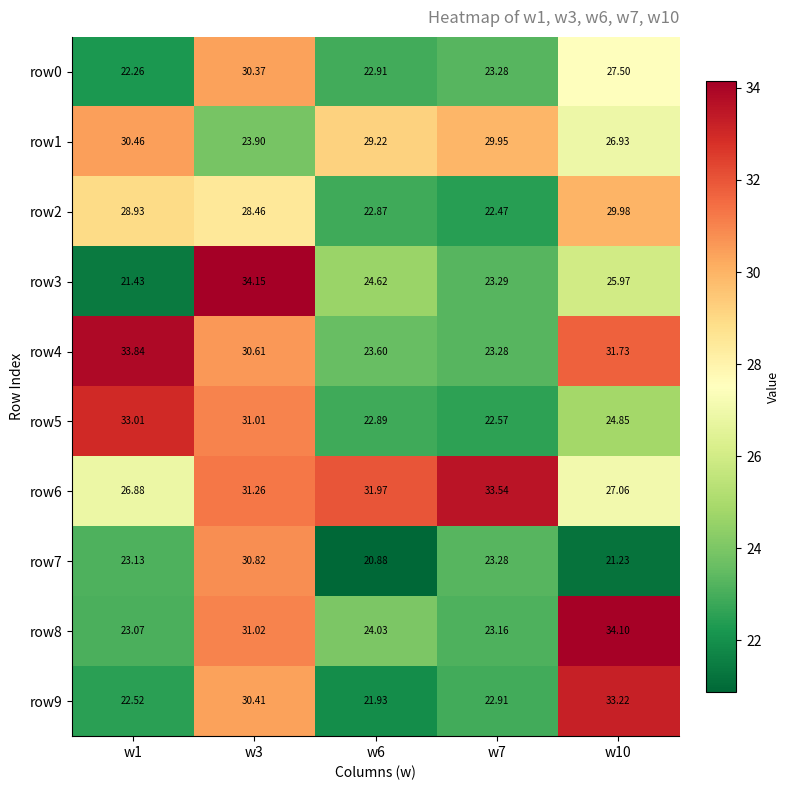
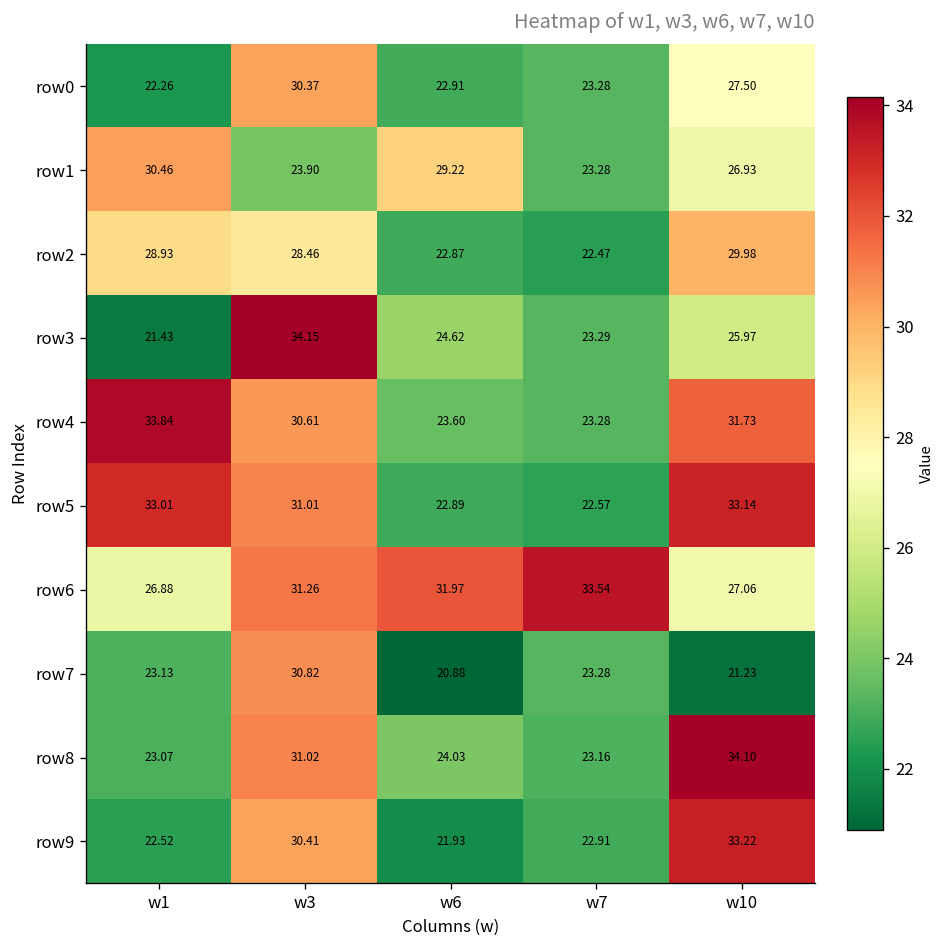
  {
    "row0": {
      "w1": 22.26,
      "w3": 30.37,
      "w6": 22.91,
      "w7": 23.28,
      "w10": 27.50
    },
    "row1": {
      "w1": 30.46,
      "w3": 23.90,
      "w6": 29.22,
-     "w7": 29.95,
+     "w7": 23.28,
      "w10": 26.93
    },
    "row2": {
      "w1": 28.93,
      "w3": 28.46,
      "w6": 22.87,
      "w7": 22.47,
      "w10": 29.98
    },
    "row3": {
      "w1": 21.43,
      "w3": 34.15,
      "w6": 24.62,
      "w7": 23.29,
      "w10": 25.97
    },
    "row4": {
      "w1": 33.84,
      "w3": 30.61,
      "w6": 23.60,
      "w7": 23.28,
      "w10": 31.73
    },
    "row5": {
      "w1": 33.01,
      "w3": 31.01,
      "w6": 22.89,
      "w7": 22.57,
-     "w10": 24.85
+     "w10": 33.14
    },
    "row6": {
      "w1": 26.88,
      "w3": 31.26,
      "w6": 31.97,
      "w7": 33.54,
      "w10": 27.06
    },
    "row7": {
      "w1": 23.13,
      "w3": 30.82,
      "w6": 20.88,
      "w7": 23.28,
      "w10": 21.23
    },
    "row8": {
      "w1": 23.07,
      "w3": 31.02,
      "w6": 24.03,
      "w7": 23.16,
      "w10": 34.10
    },
    "row9": {
      "w1": 22.52,
      "w3": 30.41,
      "w6": 21.93,
      "w7": 22.91,
      "w10": 33.22
    }
  }
